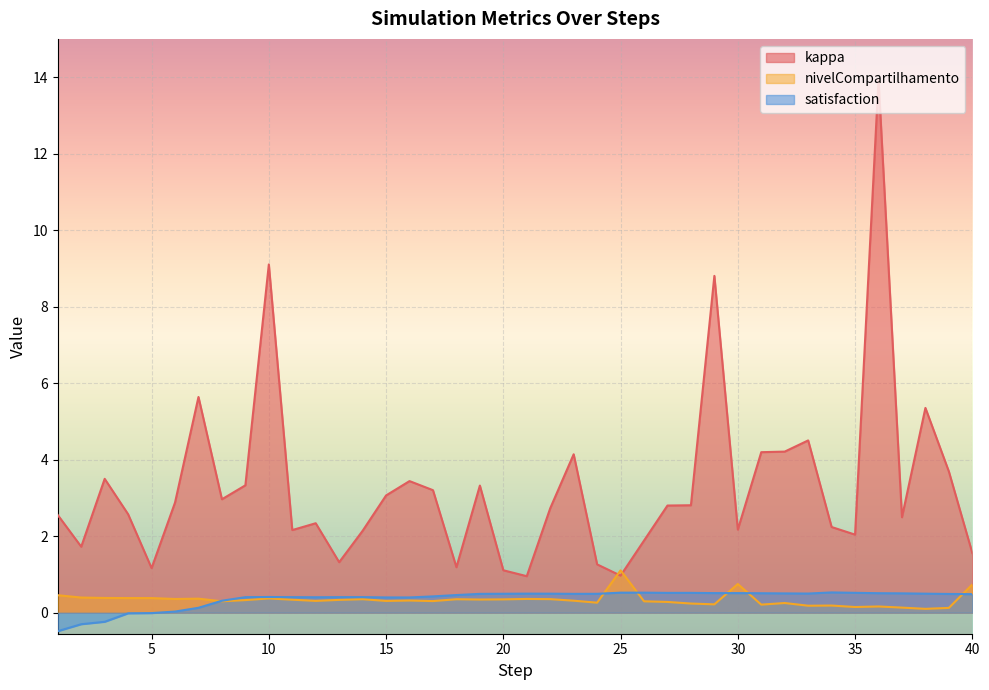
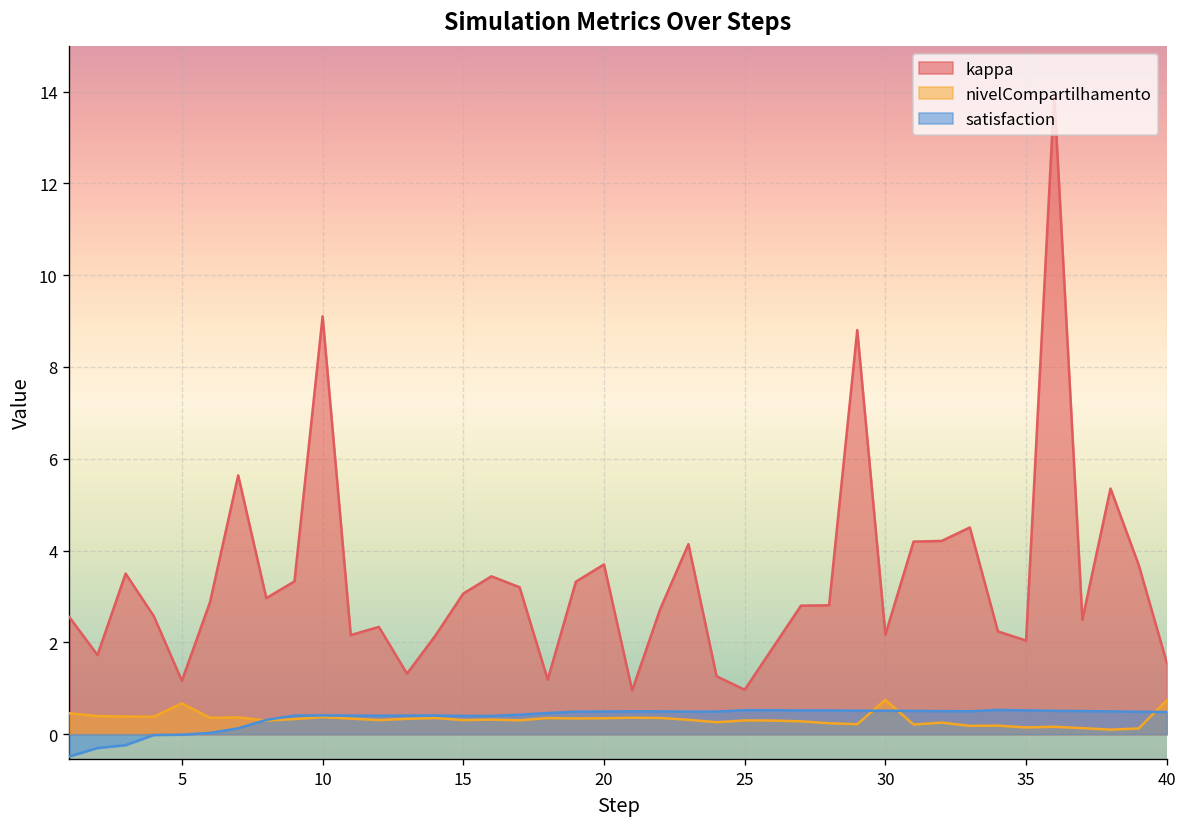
  {
    "kappa": {
      "5": 1.2,
      "10": 9.1,
      "15": 3.1,
-     "20": 1.1,
+     "20": 3.7,
      "25": 1.0,
      "30": 2.2,
      "35": 2.0,
      "40": 1.6
    },
    "nivelCompartilhamento": {
-     "5": 0.4,
+     "5": 0.7,
      "15": 0.3,
      "20": 0.3,
-     "25": 1.1,
+     "25": 0.3,
      "30": 0.7,
      "35": 0.1,
      "40": 0.7
    }
  }
